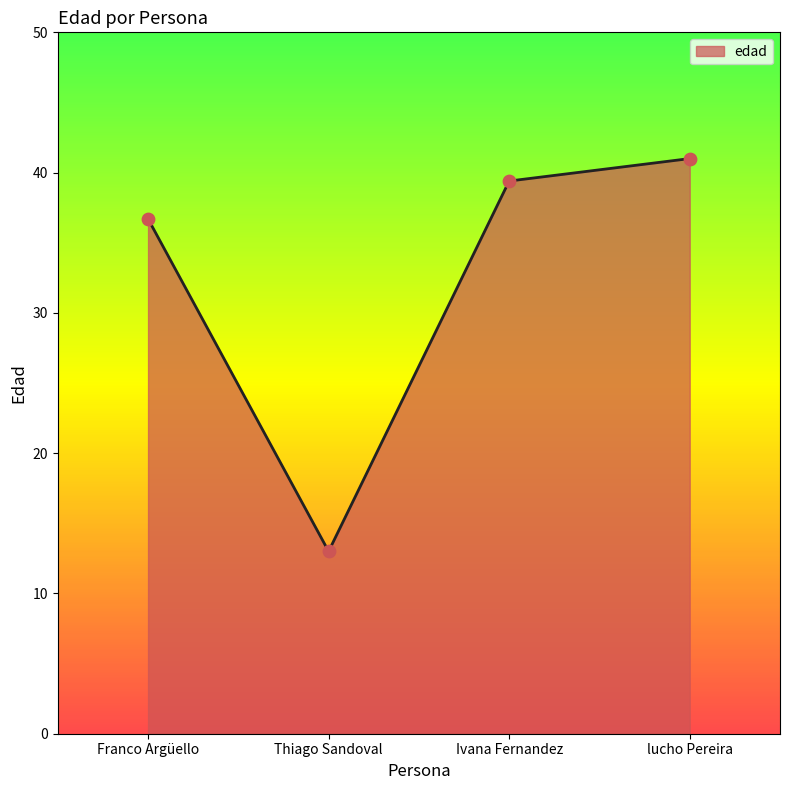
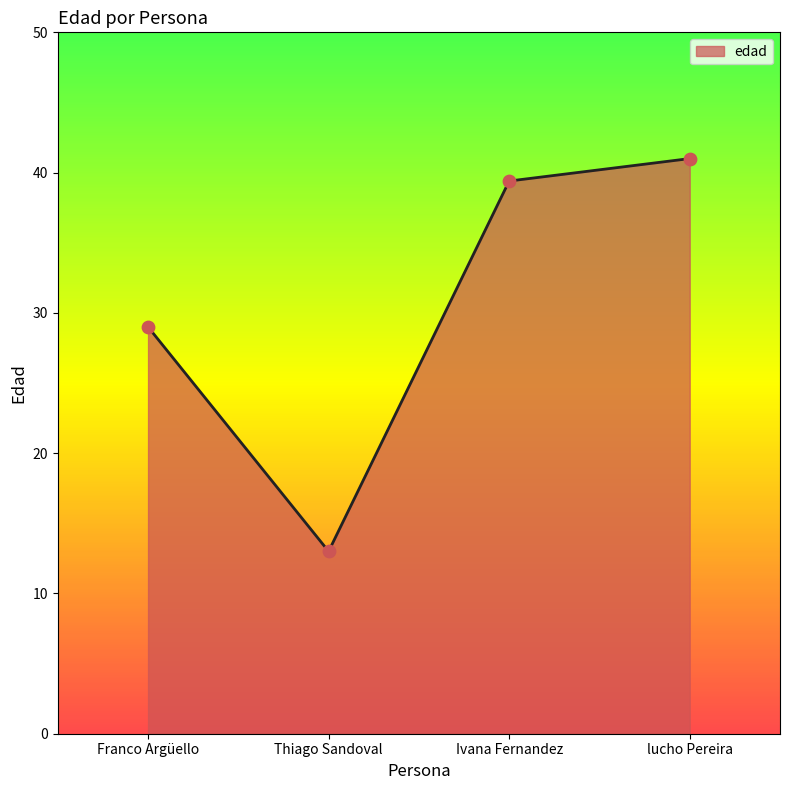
  {
-   "Franco Argüello": 36.7,
+   "Franco Argüello": 29.0,
    "Thiago Sandoval": 13.0,
    "Ivana Fernandez": 39.4,
    "lucho Pereira": 41.0
  }
